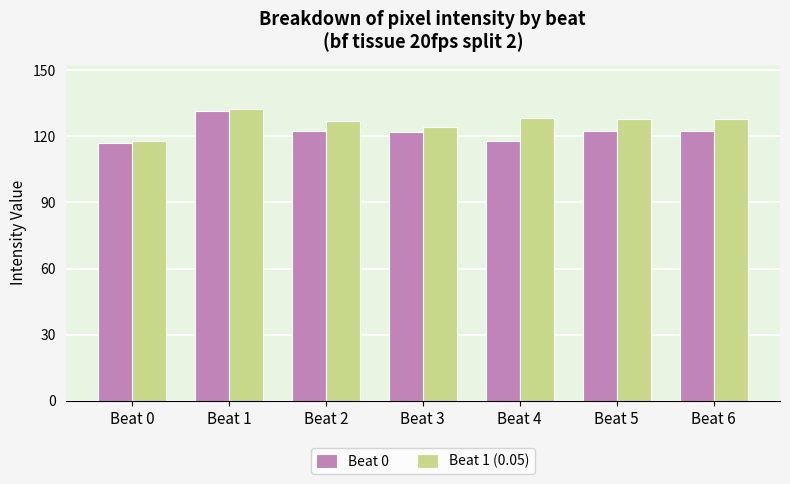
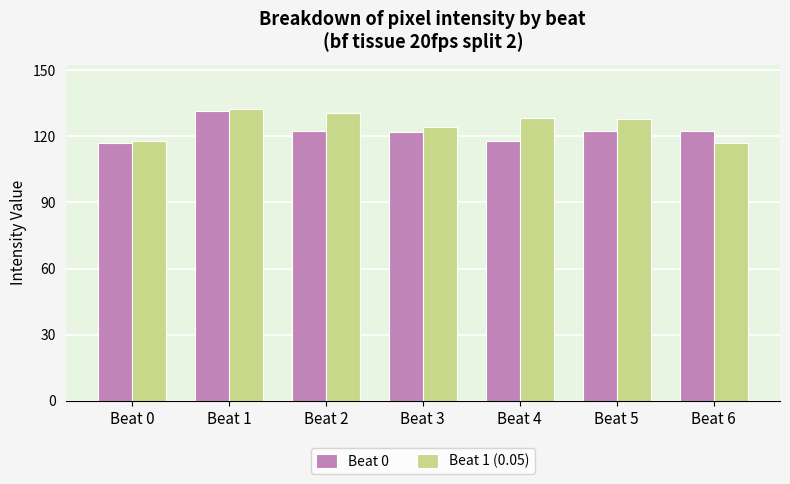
  {
    "Beat 0": {
      "Beat 0": 117,
      "Beat 1": 131,
      "Beat 2": 123,
      "Beat 3": 122,
      "Beat 4": 118,
      "Beat 5": 123,
      "Beat 6": 122
    },
    "Beat 1 (0.05)": {
      "Beat 0": 118,
      "Beat 1": 133,
-     "Beat 2": 127,
+     "Beat 2": 131,
      "Beat 3": 124,
      "Beat 4": 128,
      "Beat 5": 128,
-     "Beat 6": 128
+     "Beat 6": 117
    }
  }
